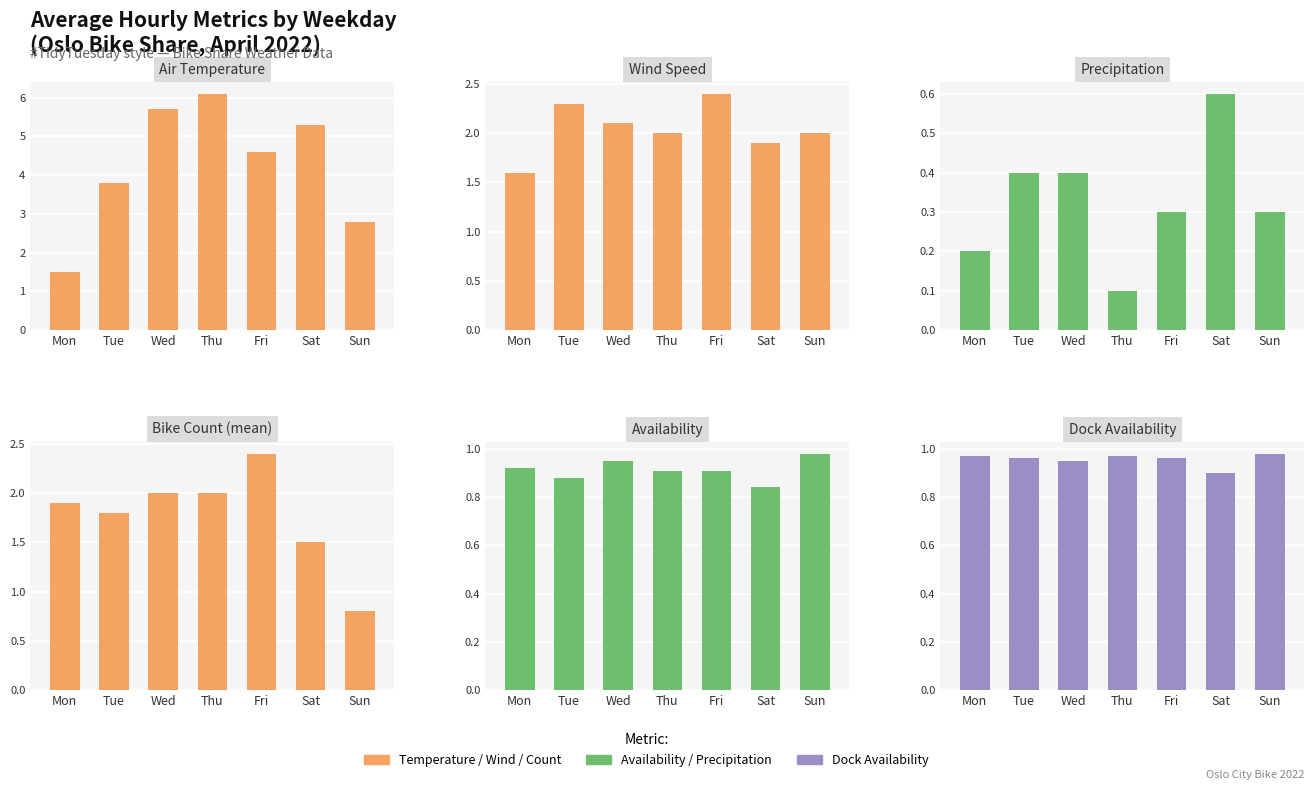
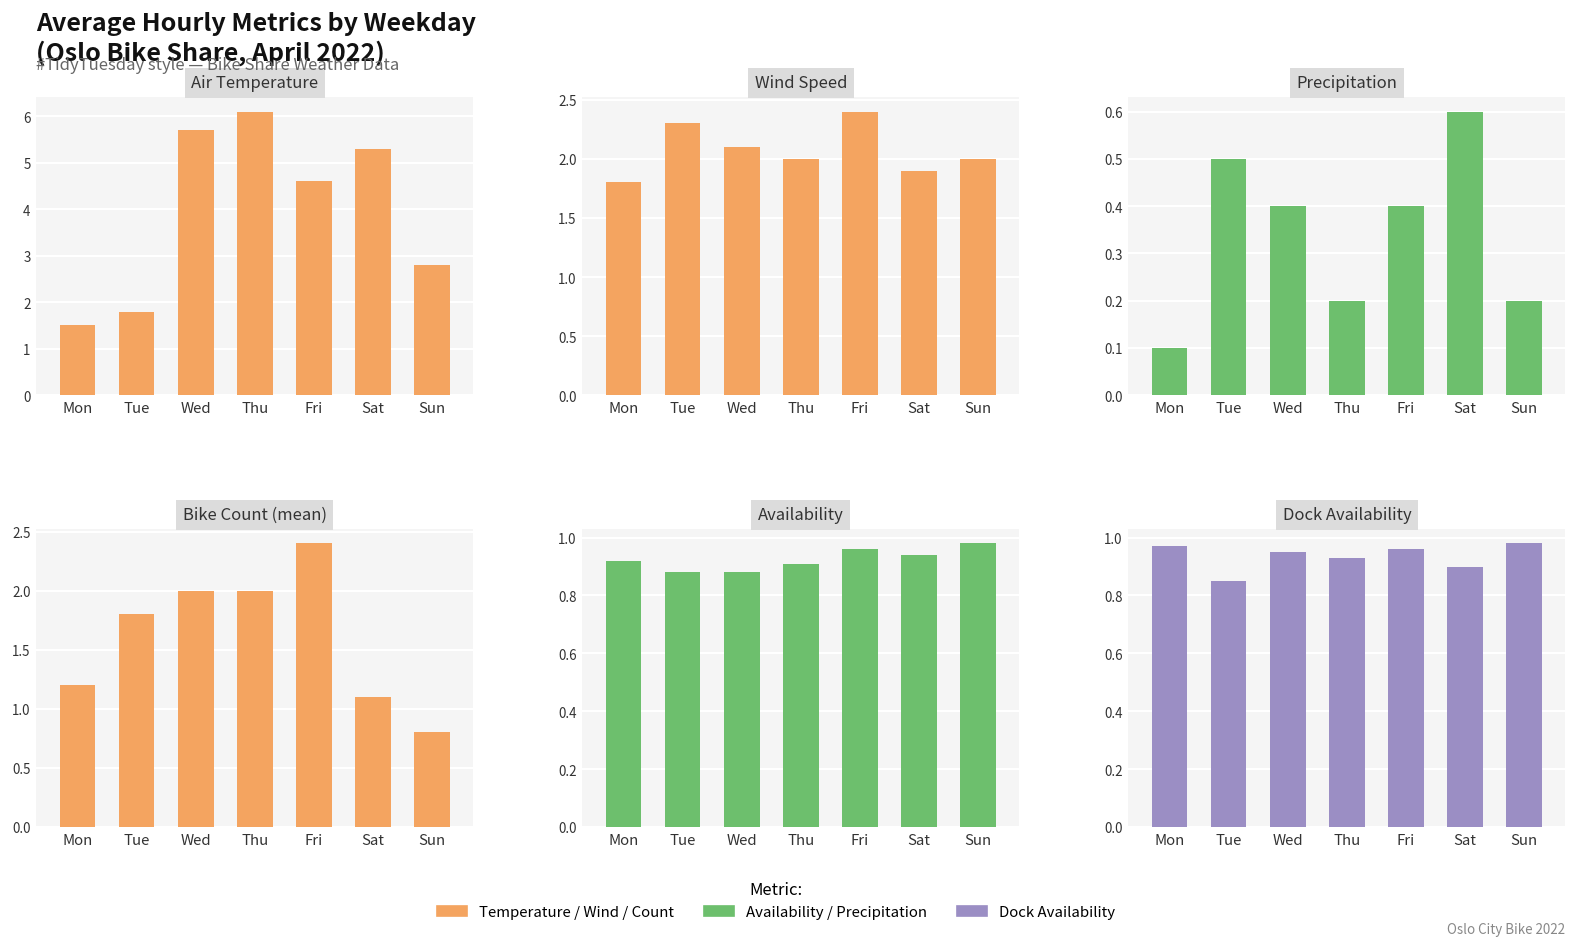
  {
    "Air Temperature": {
      "Mon": 1.5,
-     "Tue": 3.8,
+     "Tue": 1.8,
      "Wed": 5.7,
      "Thu": 6.1,
      "Fri": 4.6,
      "Sat": 5.3,
      "Sun": 2.8
    },
    "Wind Speed": {
-     "Mon": 1.6,
+     "Mon": 1.8,
      "Tue": 2.3,
      "Wed": 2.1,
      "Thu": 2.0,
      "Fri": 2.4,
      "Sat": 1.9,
      "Sun": 2.0
    },
    "Precipitation": {
-     "Mon": 0.2,
-     "Tue": 0.4,
+     "Mon": 0.1,
+     "Tue": 0.5,
      "Wed": 0.4,
-     "Thu": 0.1,
-     "Fri": 0.3,
+     "Thu": 0.2,
+     "Fri": 0.4,
      "Sat": 0.6,
-     "Sun": 0.3
+     "Sun": 0.2
    },
    "Bike Count (mean)": {
-     "Mon": 1.9,
+     "Mon": 1.2,
      "Tue": 1.8,
      "Wed": 2.0,
      "Thu": 2.0,
      "Fri": 2.4,
-     "Sat": 1.5,
+     "Sat": 1.1,
      "Sun": 0.8
    },
    "Availability": {
      "Mon": 0.92,
      "Tue": 0.88,
-     "Wed": 0.95,
+     "Wed": 0.88,
      "Thu": 0.91,
-     "Fri": 0.91,
-     "Sat": 0.84,
+     "Fri": 0.96,
+     "Sat": 0.94,
      "Sun": 0.98
    },
    "Dock Availability": {
      "Mon": 0.97,
-     "Tue": 0.96,
+     "Tue": 0.85,
      "Wed": 0.95,
-     "Thu": 0.97,
+     "Thu": 0.93,
      "Fri": 0.96,
      "Sat": 0.90,
      "Sun": 0.98
    }
  }
